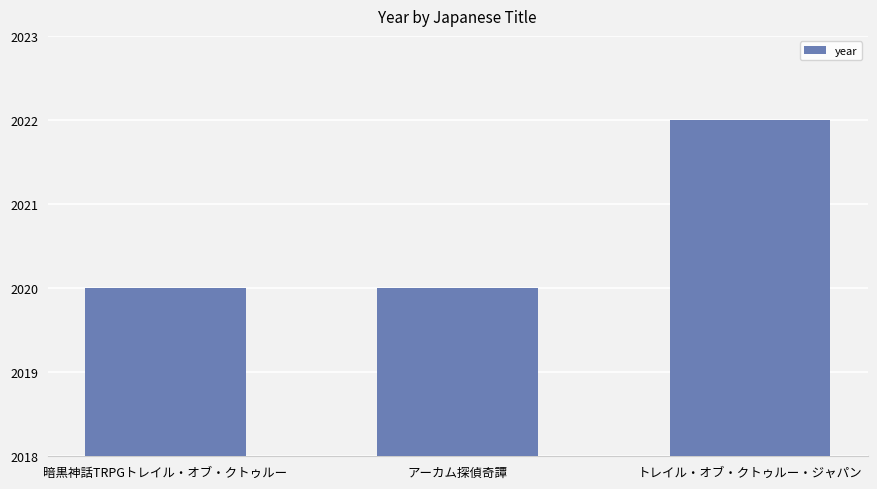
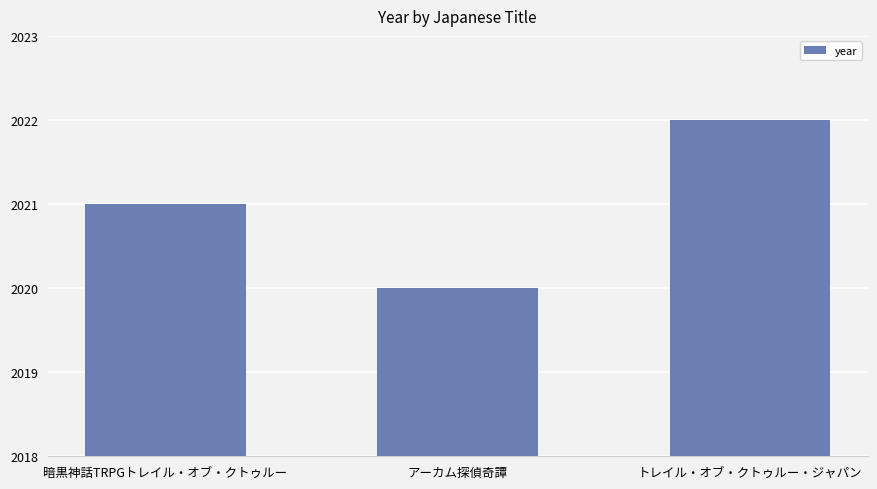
  {
-   "暗黒神話TRPGトレイル・オブ・クトゥルー": 2020,
+   "暗黒神話TRPGトレイル・オブ・クトゥルー": 2021,
    "アーカム探偵奇譚": 2020,
    "トレイル・オブ・クトゥルー・ジャパン": 2022
  }
